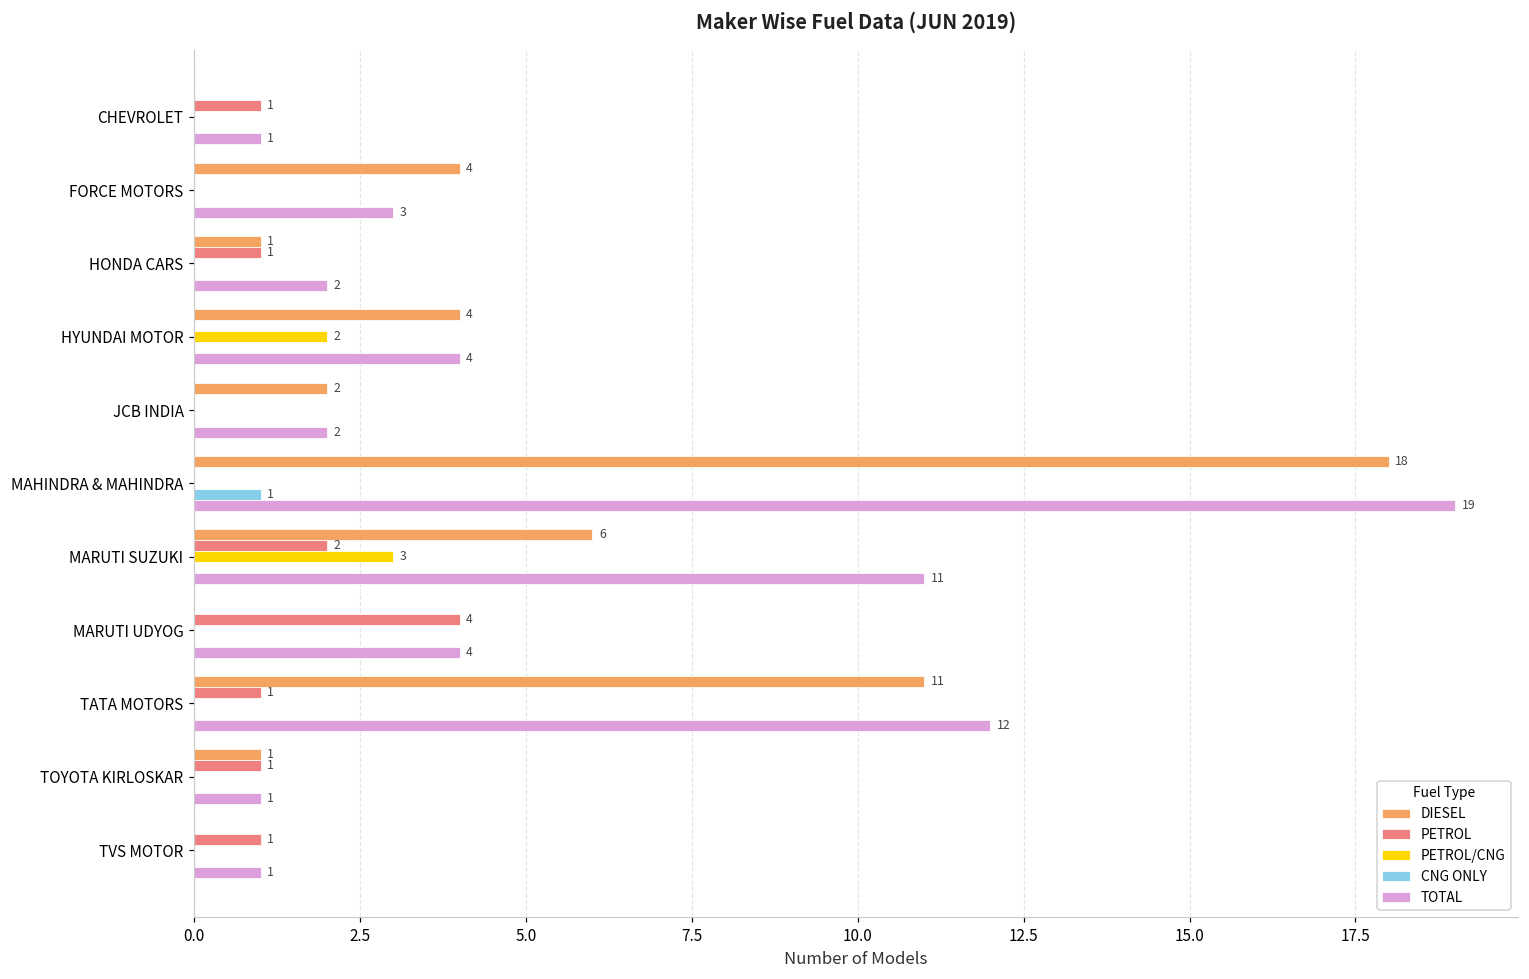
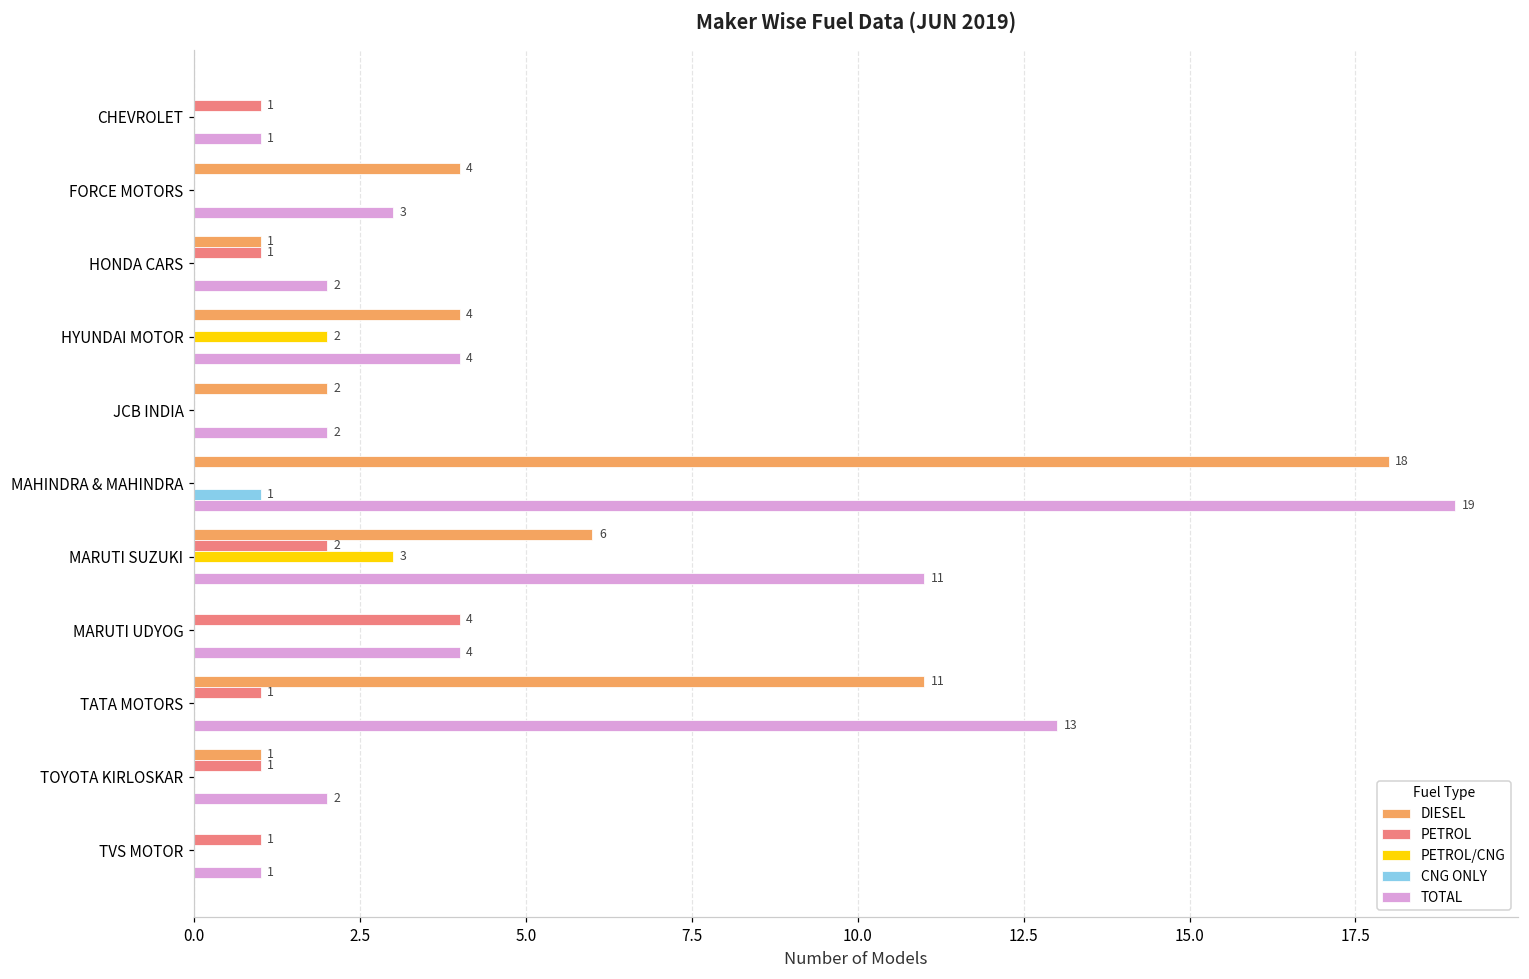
  {
    "PETROL/CNG": {
      "HYUNDAI MOTOR": 2,
      "MARUTI SUZUKI": 3
    },
    "CNG ONLY": {
      "MAHINDRA & MAHINDRA": 1
    },
    "TOTAL": {
      "CHEVROLET": 1,
      "FORCE MOTORS": 3,
      "HONDA CARS": 2,
      "HYUNDAI MOTOR": 4,
      "JCB INDIA": 2,
      "MAHINDRA & MAHINDRA": 19,
      "MARUTI SUZUKI": 11,
      "MARUTI UDYOG": 4,
-     "TATA MOTORS": 12,
-     "TOYOTA KIRLOSKAR": 1,
+     "TATA MOTORS": 13,
+     "TOYOTA KIRLOSKAR": 2,
      "TVS MOTOR": 1
    }
  }
